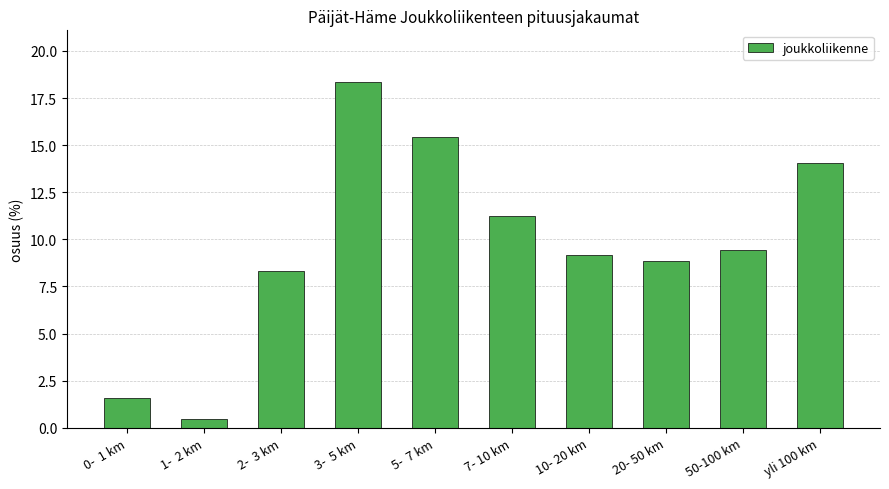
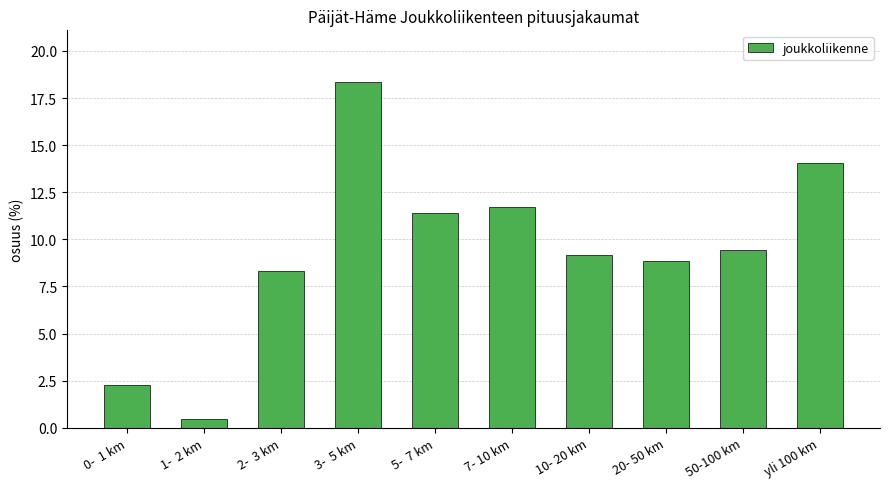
  {
-   "0- 1 km": 1.6,
+   "0- 1 km": 2.3,
    "1- 2 km": 0.4,
    "2- 3 km": 8.3,
    "3- 5 km": 18.3,
-   "5- 7 km": 15.4,
-   "7- 10 km": 11.2,
+   "5- 7 km": 11.4,
+   "7- 10 km": 11.7,
    "10- 20 km": 9.2,
    "20- 50 km": 8.9,
    "50-100 km": 9.4,
    "yli 100 km": 14.1
  }
